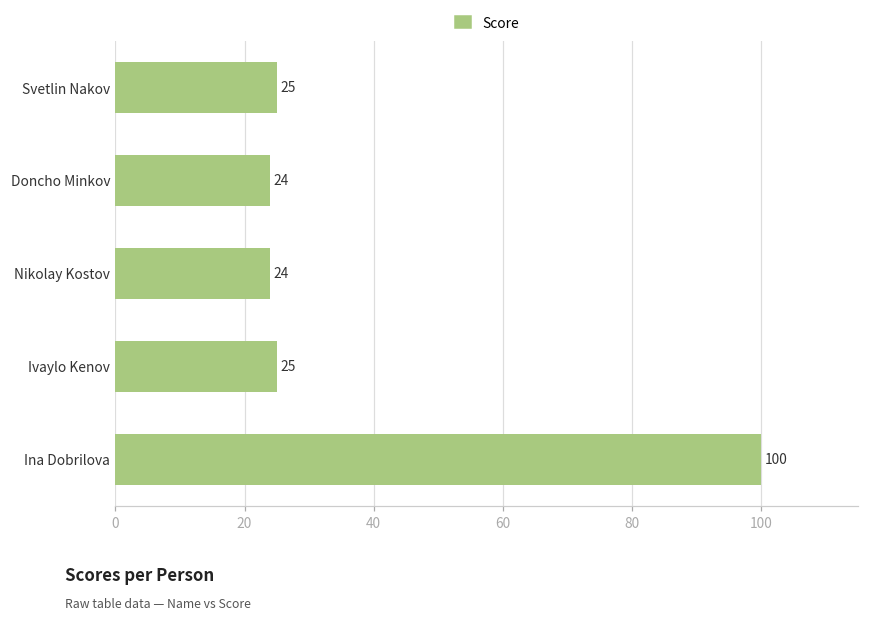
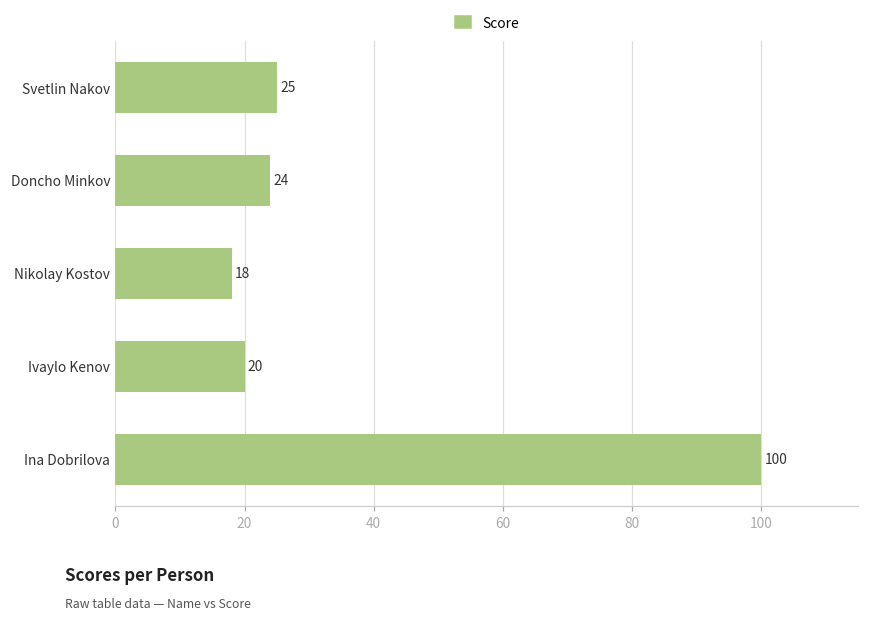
  {
    "Svetlin Nakov": 25,
    "Doncho Minkov": 24,
-   "Nikolay Kostov": 24,
-   "Ivaylo Kenov": 25,
+   "Nikolay Kostov": 18,
+   "Ivaylo Kenov": 20,
    "Ina Dobrilova": 100
  }
